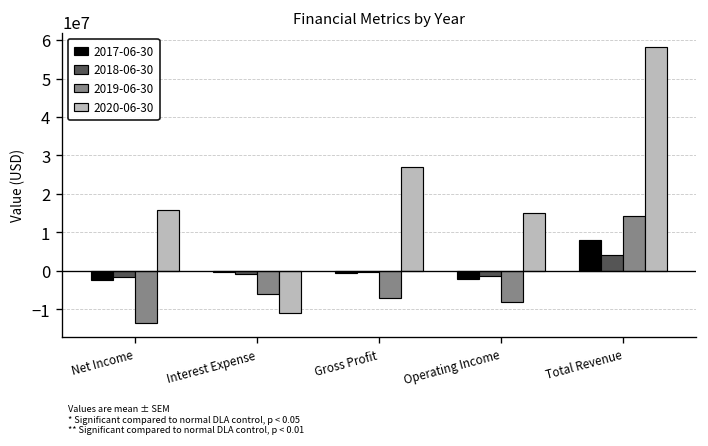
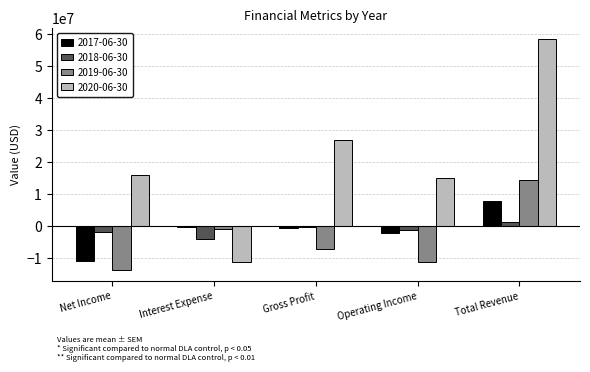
  {
    "2017-06-30": {
-     "Net Income": -2000000,
+     "Net Income": -11000000,
      "Operating Income": -2000000,
      "Total Revenue": 8000000
    },
    "2018-06-30": {
      "Net Income": -2000000,
-     "Interest Expense": -1000000,
+     "Interest Expense": -4000000,
      "Operating Income": -1000000,
-     "Total Revenue": 4000000
+     "Total Revenue": 1000000
    },
    "2019-06-30": {
      "Net Income": -14000000,
-     "Interest Expense": -6000000,
+     "Interest Expense": -1000000,
      "Gross Profit": -7000000,
-     "Operating Income": -8000000,
+     "Operating Income": -11000000,
      "Total Revenue": 14000000
    },
    "2020-06-30": {
      "Net Income": 16000000,
      "Interest Expense": -11000000,
      "Gross Profit": 27000000,
      "Operating Income": 15000000,
      "Total Revenue": 58000000
    }
  }
